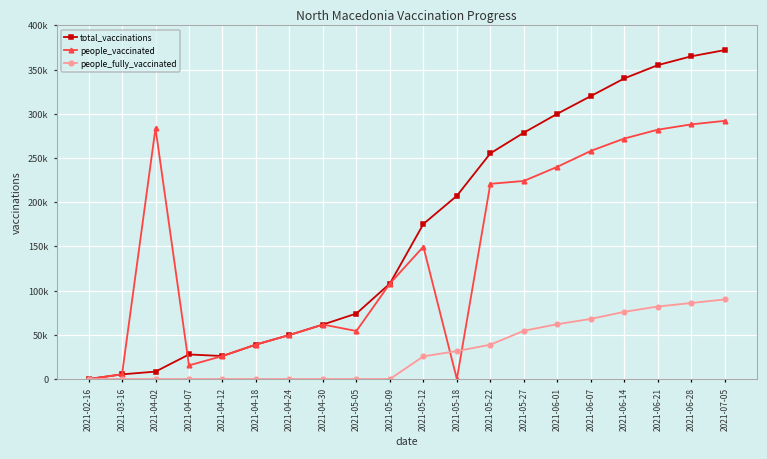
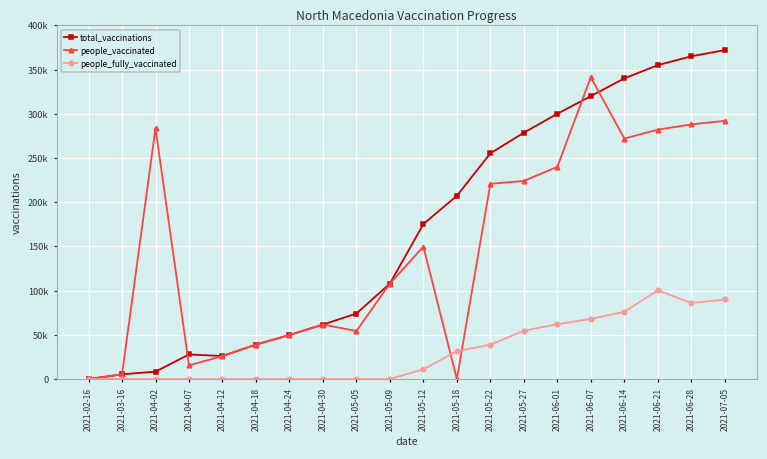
  {
    "total_vaccinations": {
      "2021-04-02": 10000,
      "2021-04-07": 30000,
      "2021-05-05": 70000,
      "2021-05-12": 180000,
      "2021-05-18": 210000,
      "2021-05-22": 260000,
      "2021-05-27": 280000,
      "2021-06-01": 300000,
      "2021-06-07": 320000,
      "2021-06-14": 340000,
      "2021-06-21": 360000,
      "2021-06-28": 370000,
      "2021-07-05": 370000
    },
    "people_vaccinated": {
      "2021-04-02": 280000,
      "2021-04-07": 20000,
      "2021-05-05": 50000,
      "2021-05-12": 150000,
      "2021-05-18": 0,
      "2021-05-22": 220000,
      "2021-05-27": 220000,
      "2021-06-01": 240000,
-     "2021-06-07": 260000,
+     "2021-06-07": 340000,
      "2021-06-14": 270000,
      "2021-06-21": 280000,
      "2021-06-28": 290000,
      "2021-07-05": 290000
    },
    "people_fully_vaccinated": {
      "2021-03-16": 0,
      "2021-04-02": 0,
      "2021-04-07": 0,
      "2021-04-12": 0,
      "2021-04-18": 0,
      "2021-04-24": 0,
      "2021-04-30": 0,
      "2021-05-05": 0,
      "2021-05-09": 0,
-     "2021-05-12": 30000,
+     "2021-05-12": 10000,
      "2021-05-18": 30000,
      "2021-05-22": 40000,
      "2021-05-27": 50000,
      "2021-06-01": 60000,
      "2021-06-07": 70000,
      "2021-06-14": 80000,
-     "2021-06-21": 80000,
+     "2021-06-21": 100000,
      "2021-06-28": 90000,
      "2021-07-05": 90000
    }
  }
